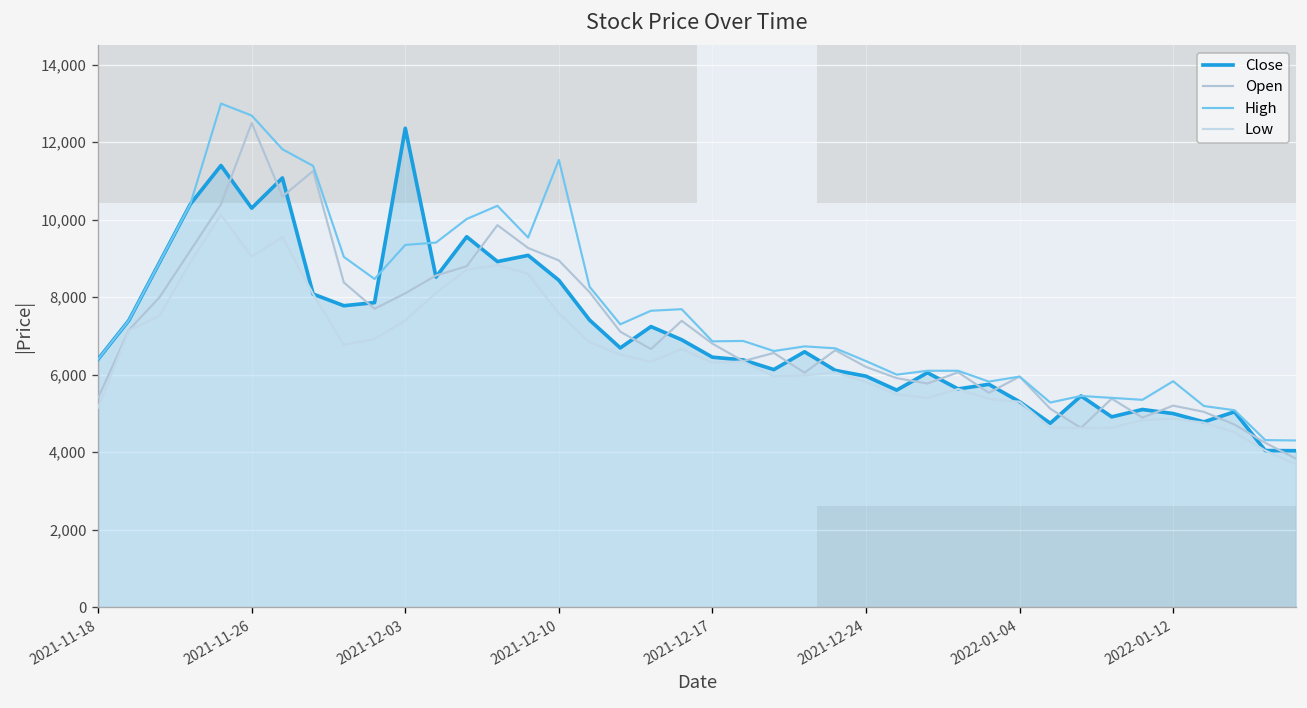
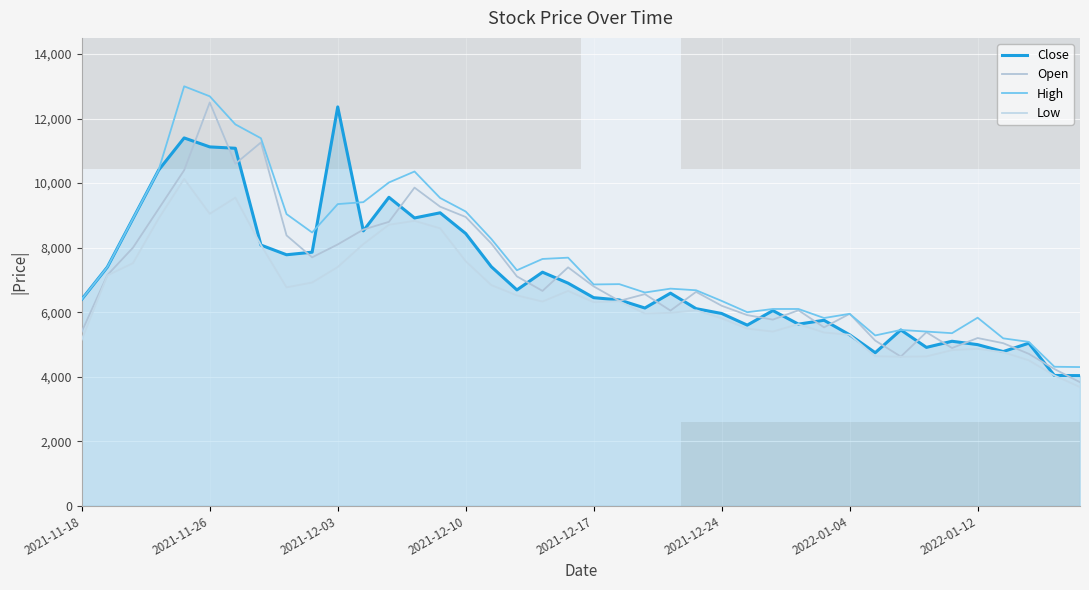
  {
    "Close": {
-     "2021-11-26": "10,300",
+     "2021-11-26": "11,100",
      "2021-12-03": "12,400",
      "2021-12-10": "8,400",
      "2021-12-17": "6,500",
      "2021-12-24": "6,000",
      "2022-01-12": "5,000"
    },
    "High": {
      "2021-11-26": "12,700",
      "2021-12-03": "9,400",
-     "2021-12-10": "11,500",
+     "2021-12-10": "9,100",
      "2021-12-24": "6,400",
      "2022-01-12": "5,800"
    }
  }
